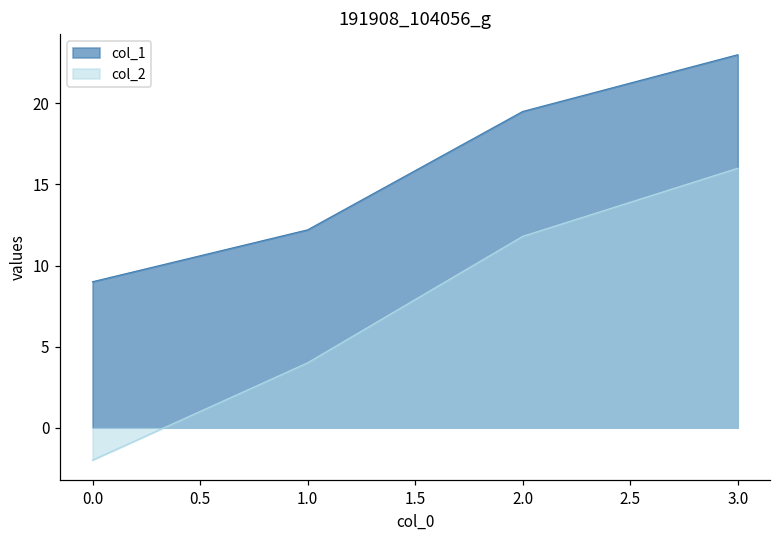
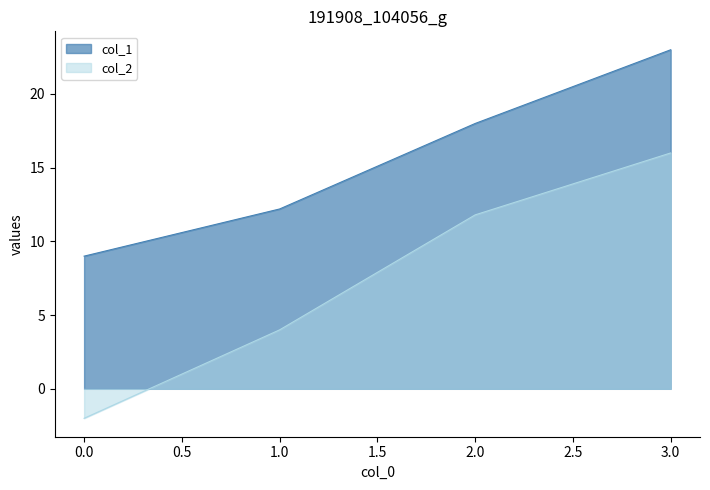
  {
    "col_1": {
      "0.0": 9.0,
      "1.0": 12.2,
-     "2.0": 19.5,
+     "2.0": 18.0,
      "3.0": 23.0
    }
  }
